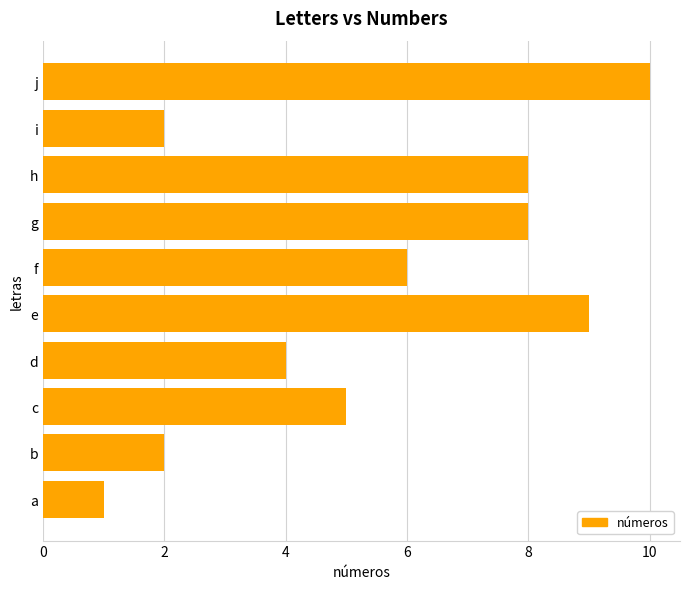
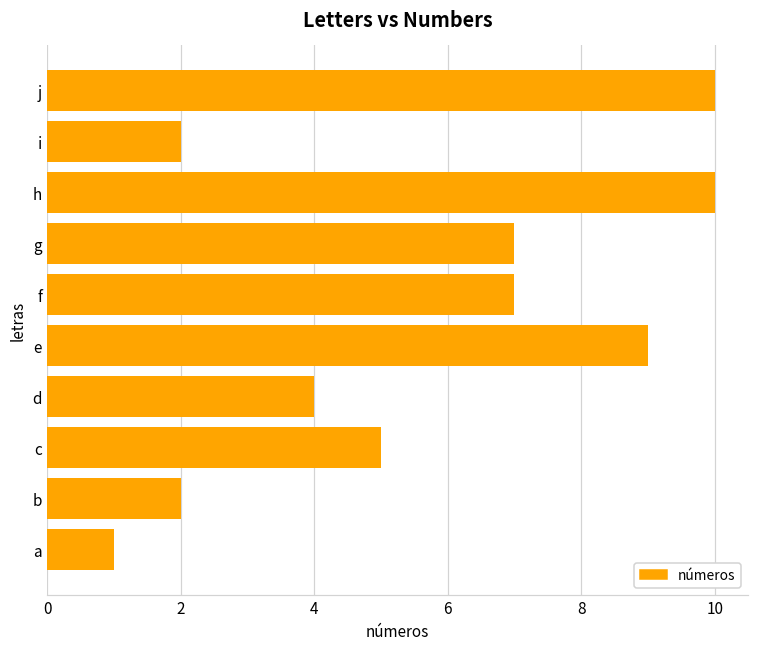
  {
    "j": 10,
    "i": 2,
-   "h": 8,
-   "g": 8,
-   "f": 6,
+   "h": 10,
+   "g": 7,
+   "f": 7,
    "e": 9,
    "d": 4,
    "c": 5,
    "b": 2,
    "a": 1
  }
